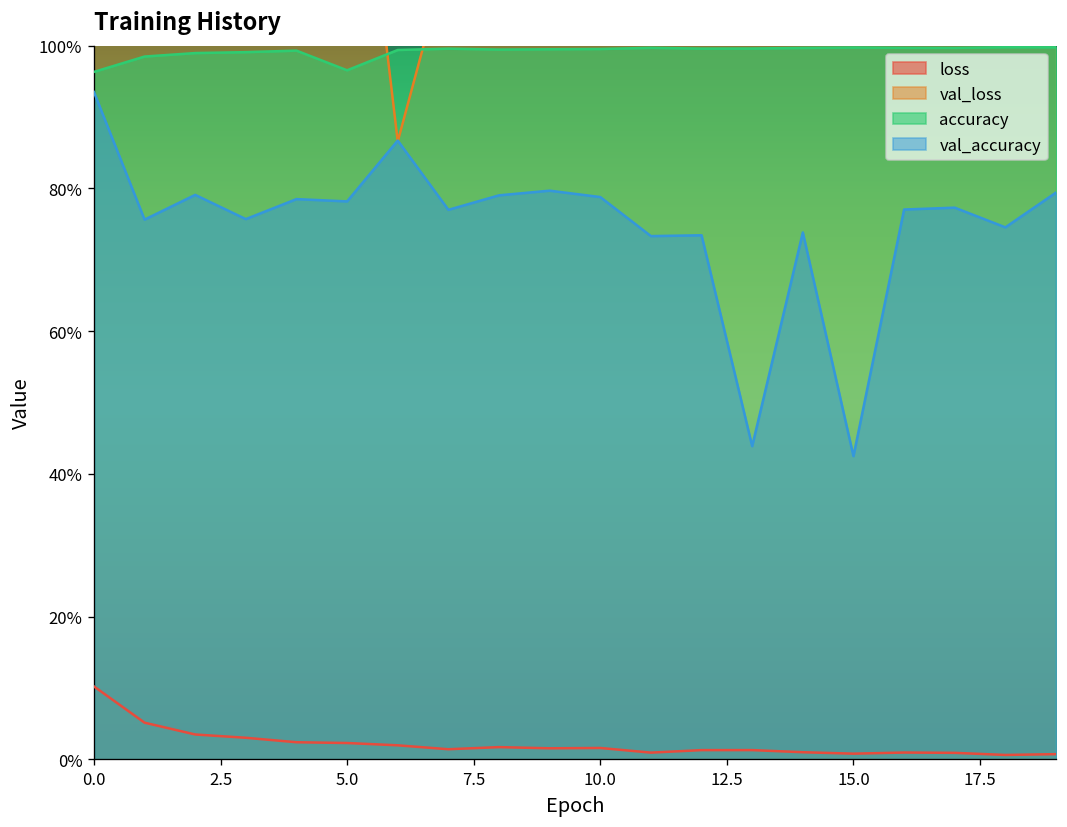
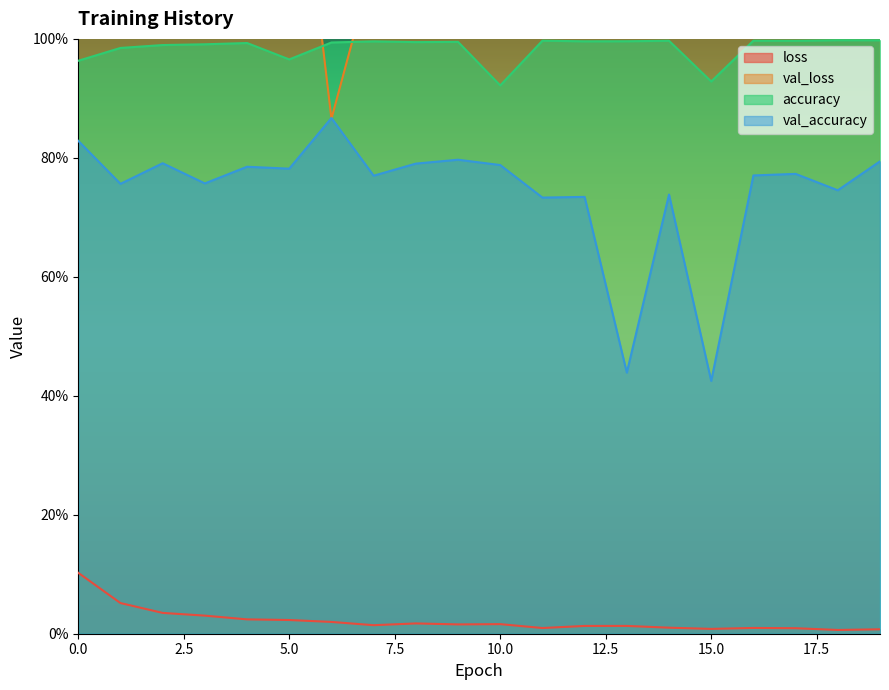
  {
    "accuracy": {
      "0.0": "96%",
      "5.0": "97%",
-     "10.0": "100%",
-     "15.0": "100%"
+     "10.0": "92%",
+     "15.0": "93%"
    },
    "val_accuracy": {
-     "0.0": "94%",
+     "0.0": "83%",
      "5.0": "78%",
      "10.0": "79%",
      "15.0": "42%"
    }
  }
